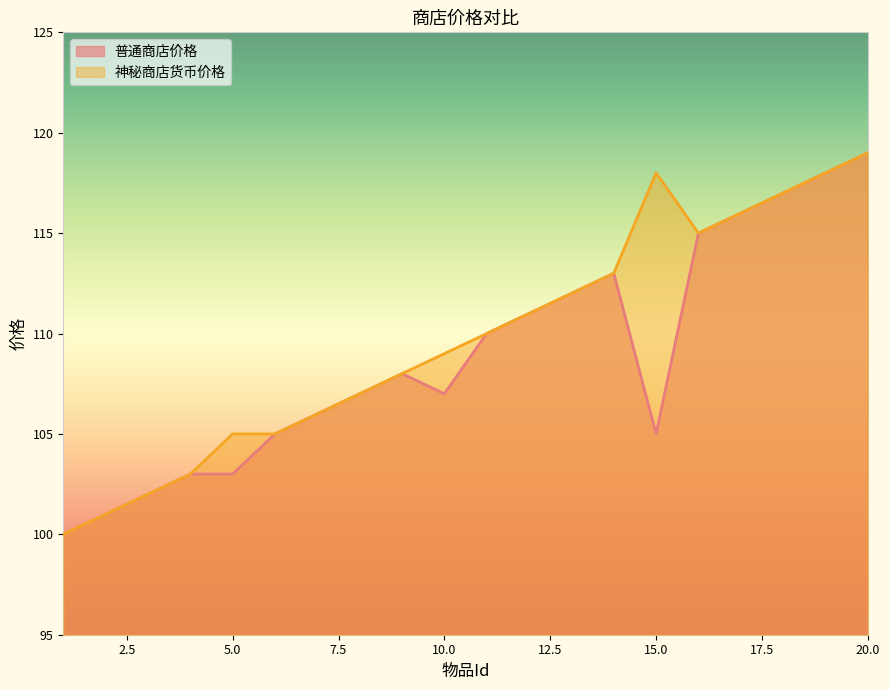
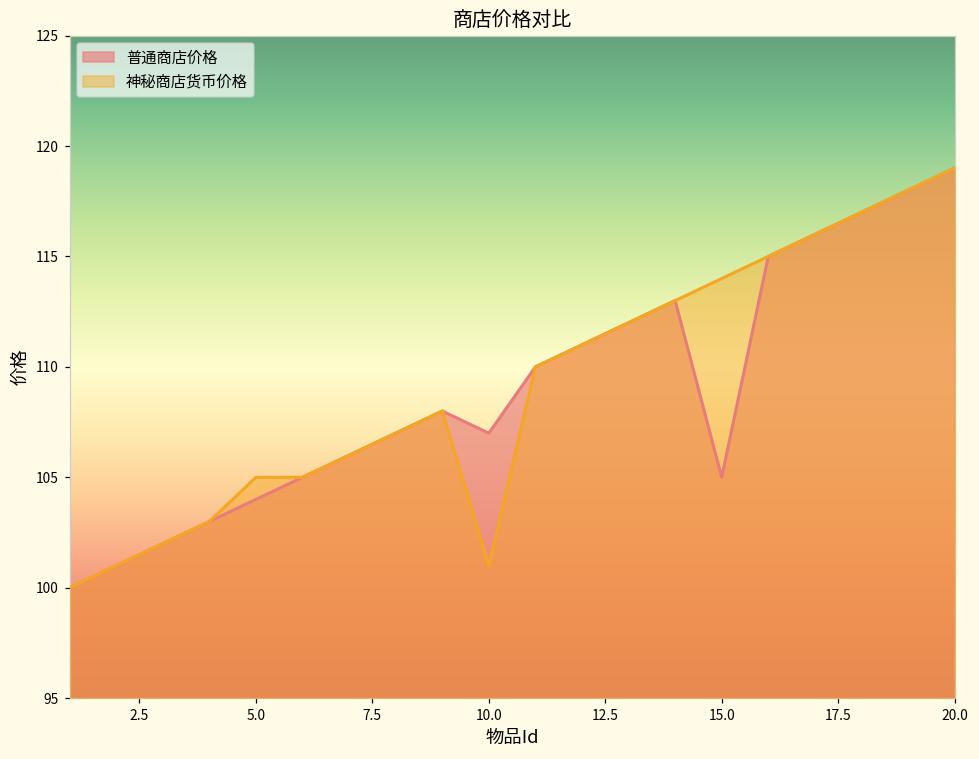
  {
    "普通商店价格": {
-     "5.0": 103,
+     "5.0": 104,
      "10.0": 107,
      "15.0": 105
    },
    "神秘商店货币价格": {
      "5.0": 105,
-     "10.0": 109,
-     "15.0": 118
+     "10.0": 101,
+     "15.0": 114
    }
  }
